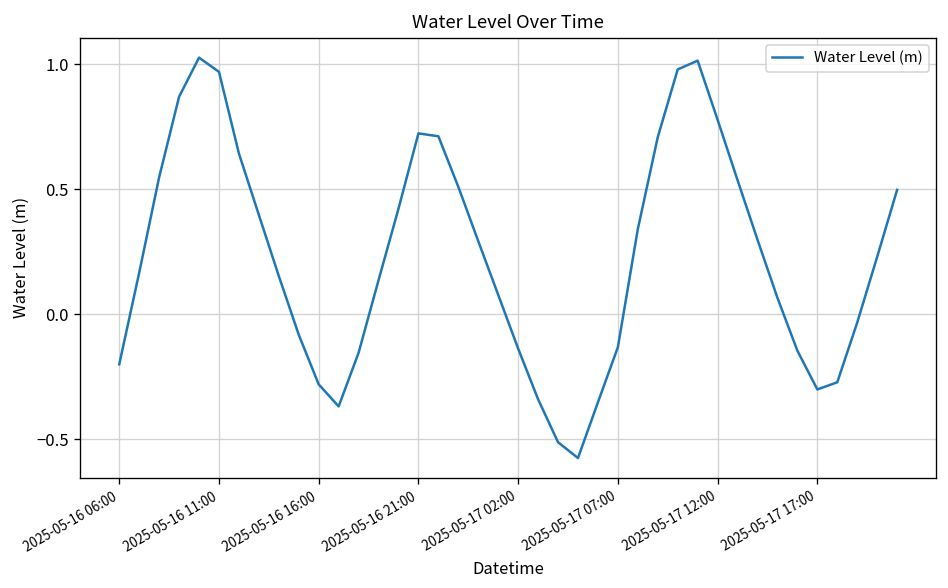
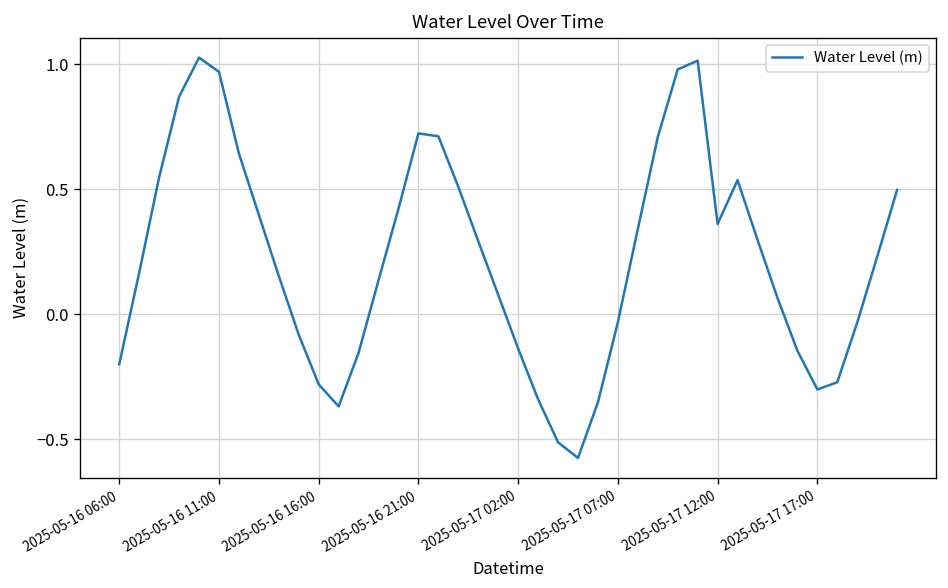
  {
    "2025-05-16 06:00": -0.20,
    "2025-05-16 11:00": 0.97,
    "2025-05-16 16:00": -0.28,
    "2025-05-16 21:00": 0.72,
    "2025-05-17 02:00": -0.14,
-   "2025-05-17 07:00": -0.13,
-   "2025-05-17 12:00": 0.78,
+   "2025-05-17 07:00": -0.03,
+   "2025-05-17 12:00": 0.36,
    "2025-05-17 17:00": -0.30
  }
